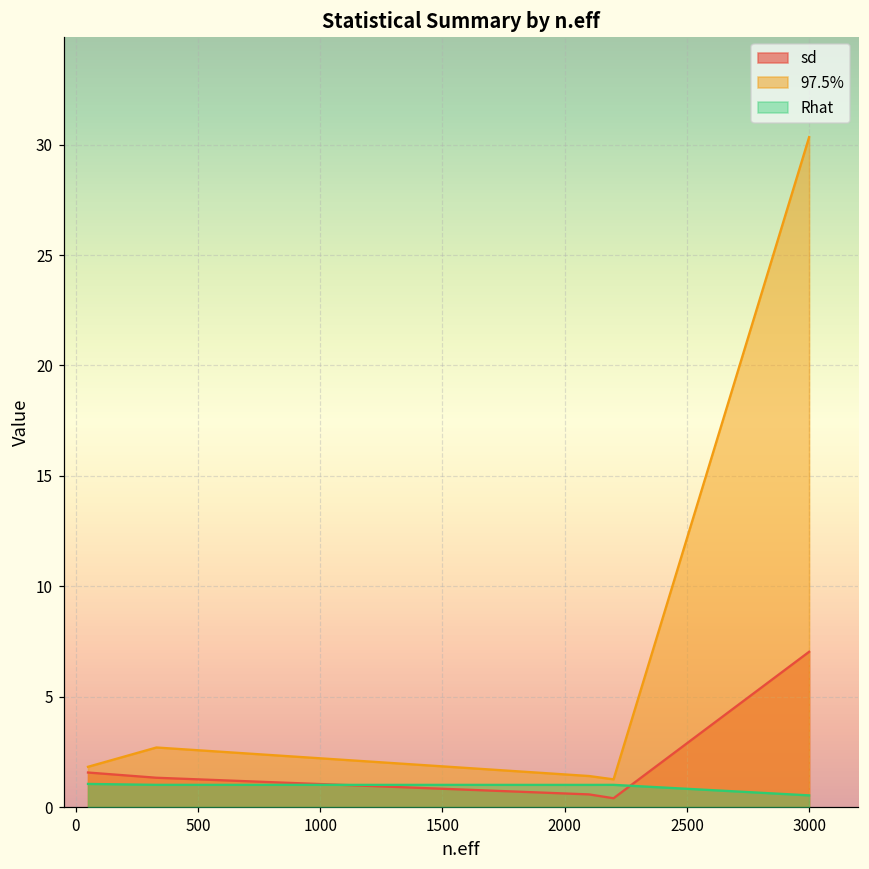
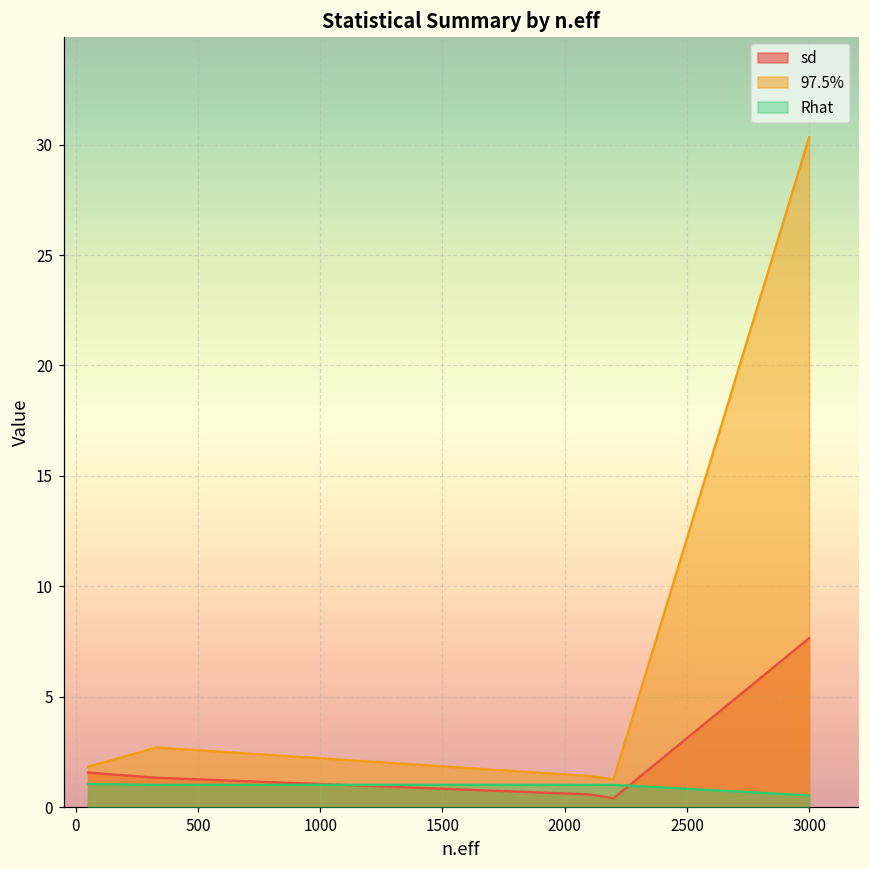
  {
    "sd": {
-     "3000": 7.0
+     "3000": 7.7
    },
    "97.5%": {
      "3000": 30.3
    },
    "Rhat": {
      "3000": 0.5
    }
  }
